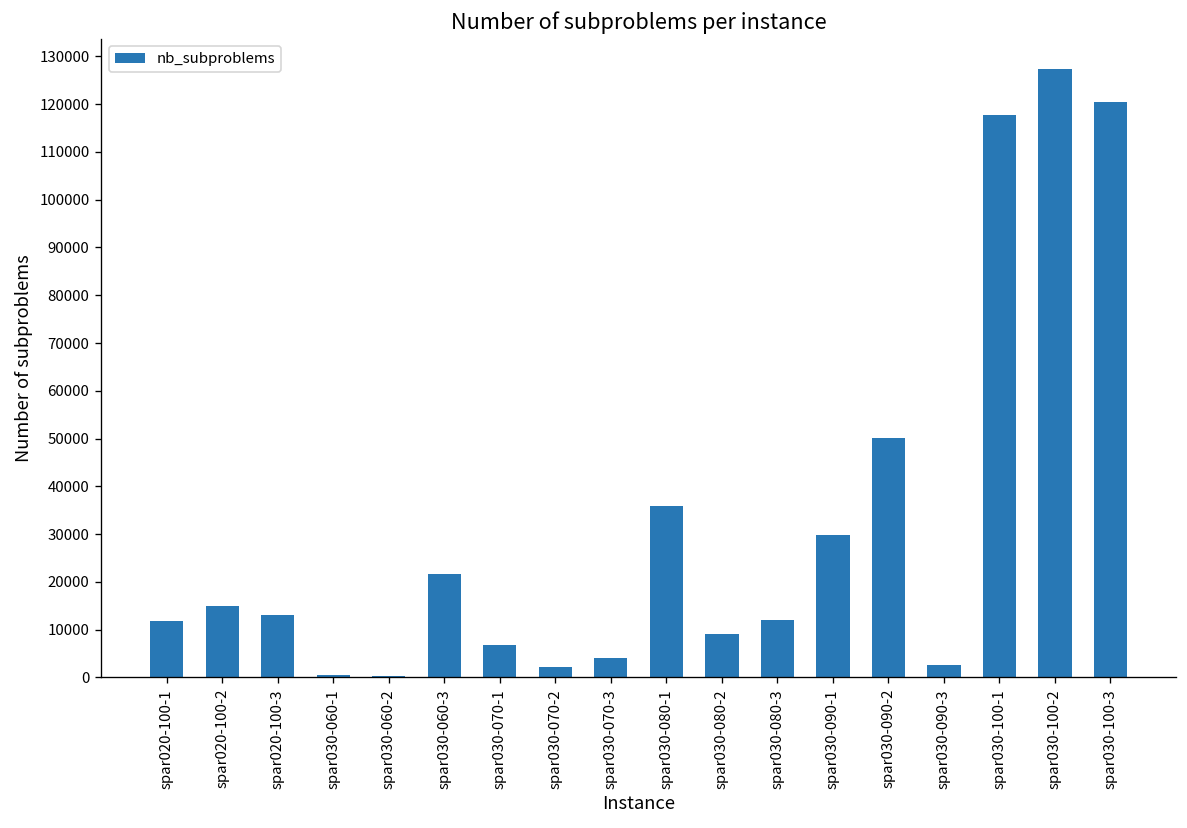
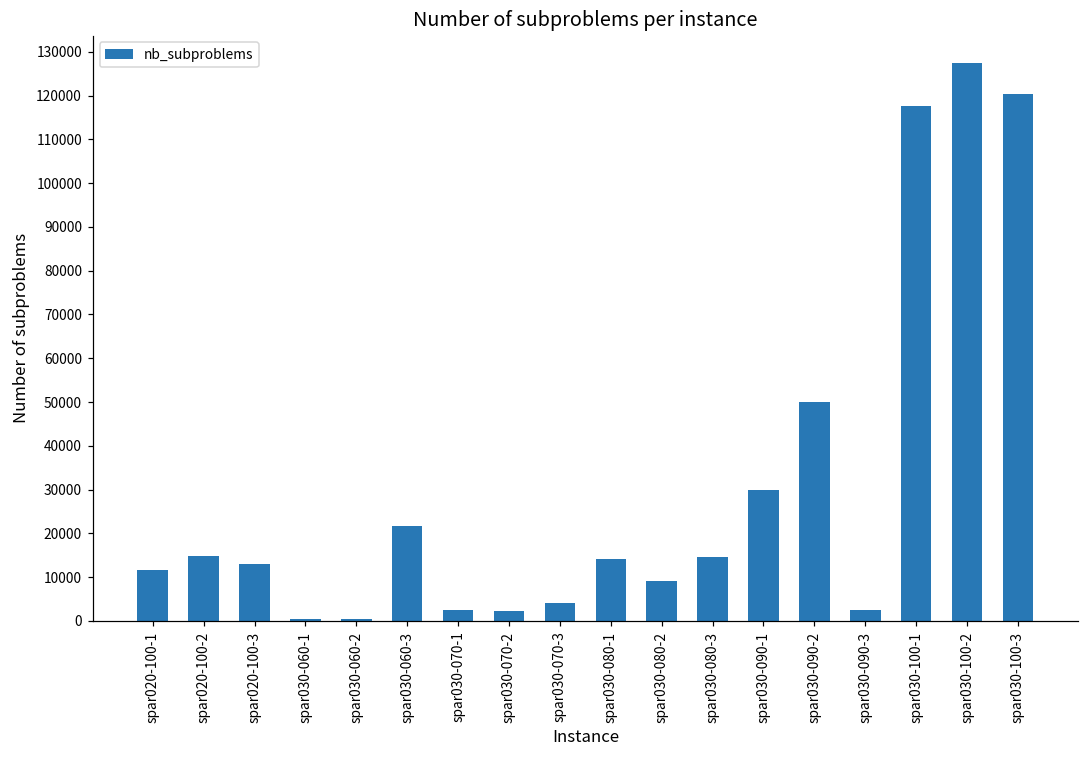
  {
    "spar020-100-1": 12000,
    "spar020-100-2": 15000,
    "spar020-100-3": 13000,
    "spar030-060-3": 22000,
-   "spar030-070-1": 7000,
+   "spar030-070-1": 2000,
    "spar030-070-2": 2000,
    "spar030-070-3": 4000,
-   "spar030-080-1": 36000,
+   "spar030-080-1": 14000,
    "spar030-080-2": 9000,
-   "spar030-080-3": 12000,
+   "spar030-080-3": 15000,
    "spar030-090-1": 30000,
    "spar030-090-2": 50000,
    "spar030-090-3": 3000,
    "spar030-100-1": 118000,
    "spar030-100-2": 127000,
    "spar030-100-3": 120000
  }
